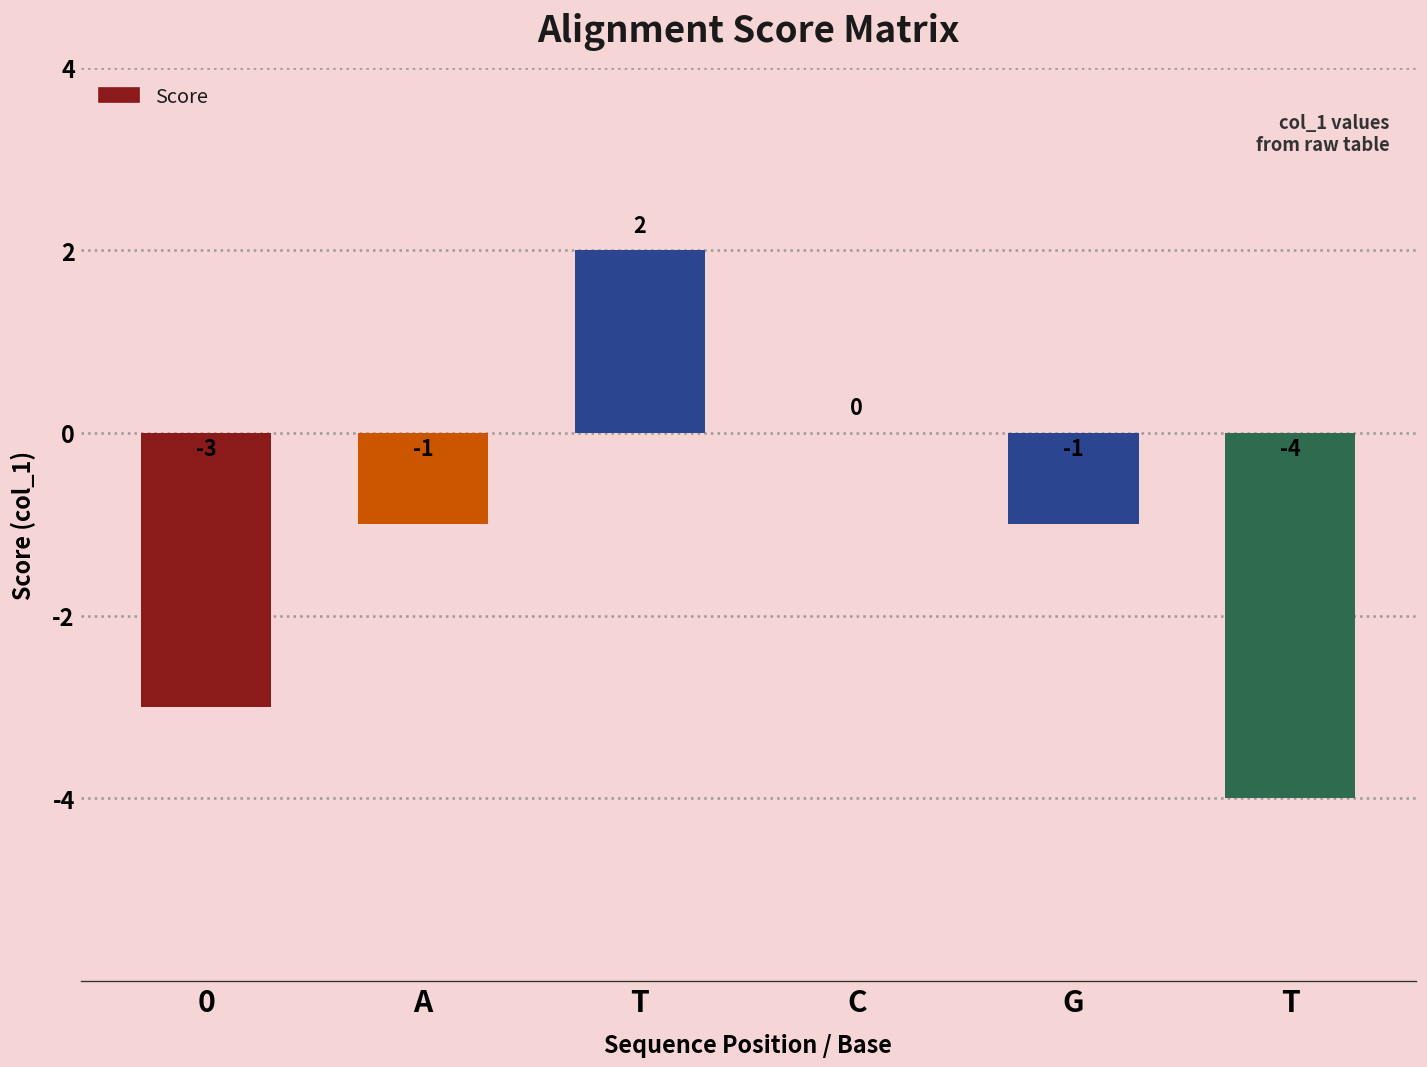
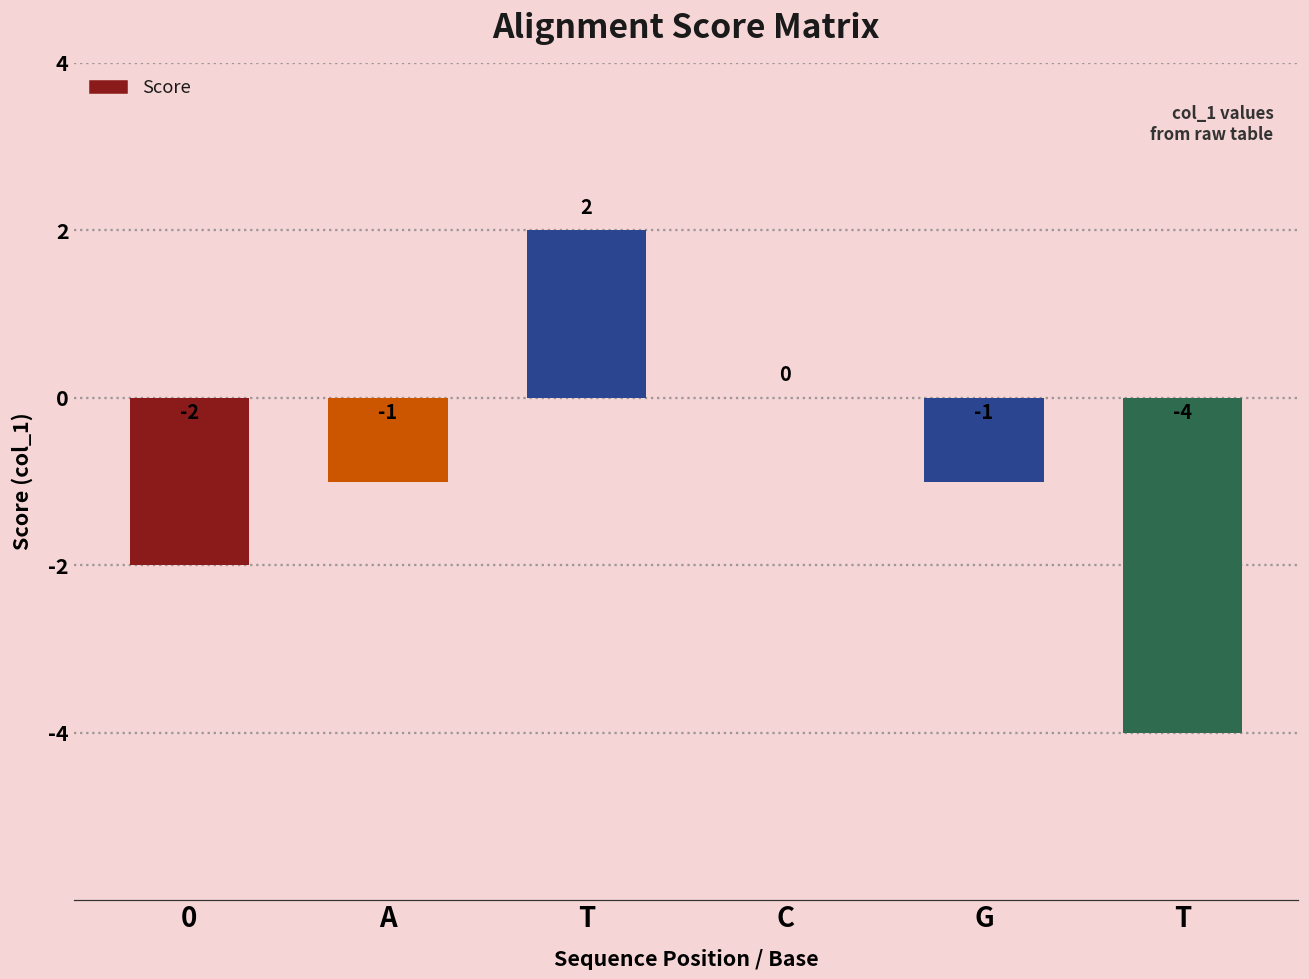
  {
-   "0": -3,
+   "0": -2,
    "A": -1,
    "C": 0,
    "G": -1
  }
